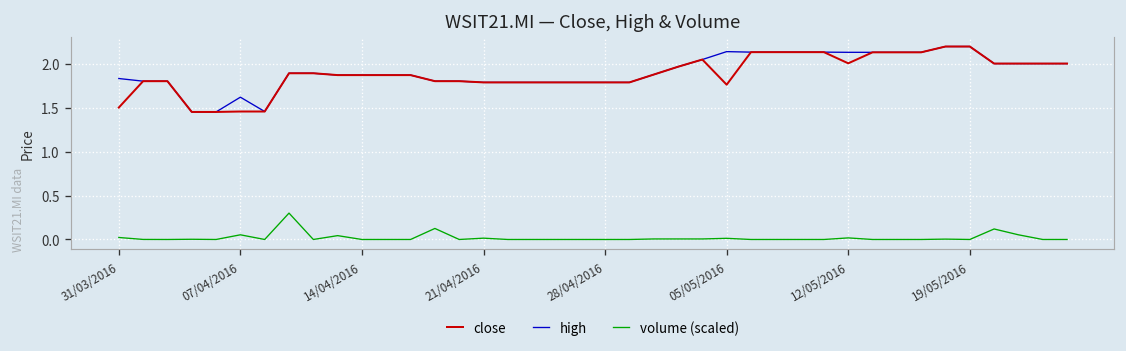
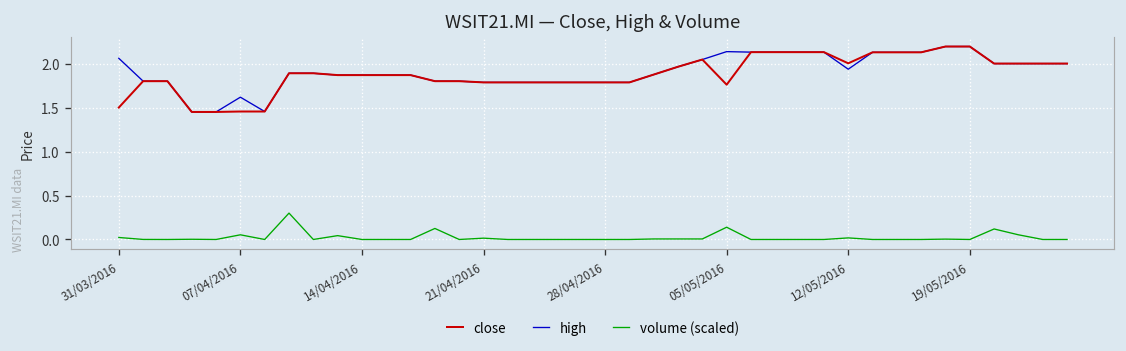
  {
    "close": {
      "31/03/2016": 1.5,
      "07/04/2016": 1.5,
      "05/05/2016": 1.8,
      "12/05/2016": 2.0
    },
    "high": {
-     "31/03/2016": 1.8,
+     "31/03/2016": 2.1,
      "07/04/2016": 1.6,
      "05/05/2016": 2.1,
-     "12/05/2016": 2.1
+     "12/05/2016": 1.9
    },
    "volume (scaled)": {
      "31/03/2016": 0.0,
      "07/04/2016": 0.1,
      "14/04/2016": 0.0,
      "21/04/2016": 0.0,
      "28/04/2016": 0.0,
-     "05/05/2016": 0.0,
+     "05/05/2016": 0.1,
      "12/05/2016": 0.0,
      "19/05/2016": 0.0
    }
  }
